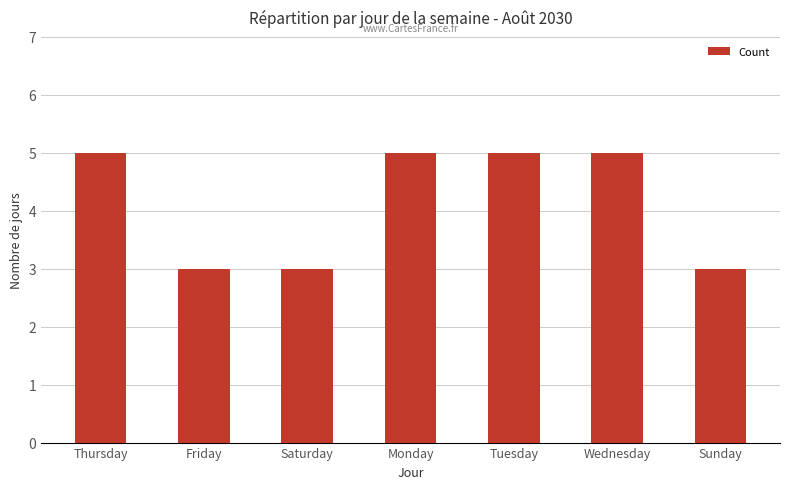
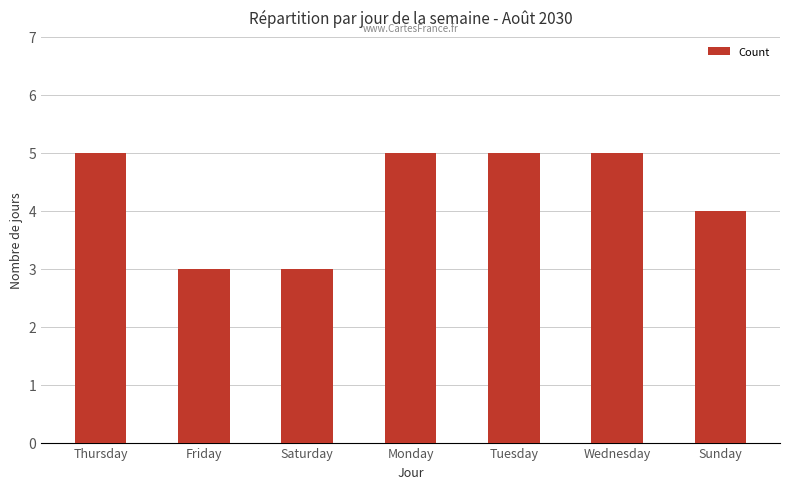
  {
    "Thursday": 5,
    "Friday": 3,
    "Saturday": 3,
    "Monday": 5,
    "Tuesday": 5,
    "Wednesday": 5,
-   "Sunday": 3
+   "Sunday": 4
  }
